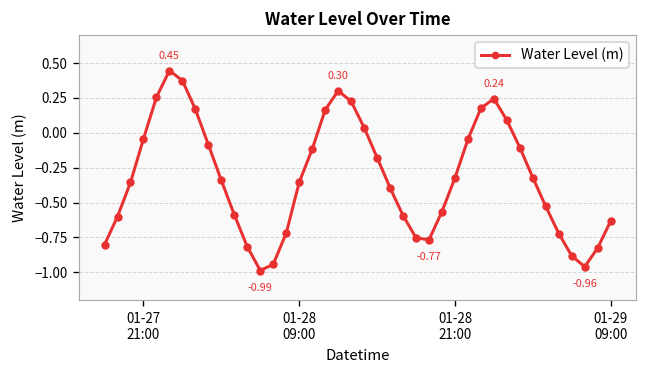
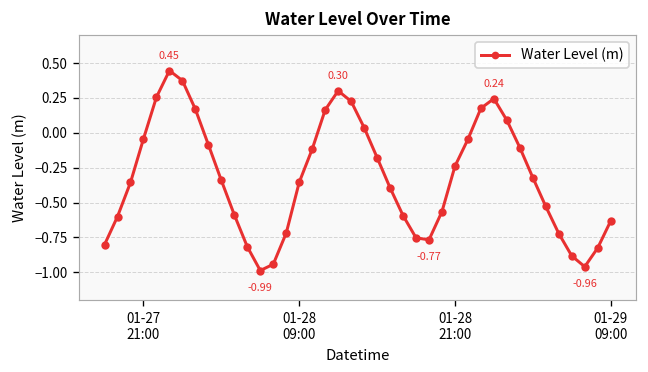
  {
    "01-27 21:00": -0.04,
    "01-28 09:00": -0.36,
-   "01-28 21:00": -0.32,
+   "01-28 21:00": -0.24,
    "01-29 09:00": -0.63
  }
